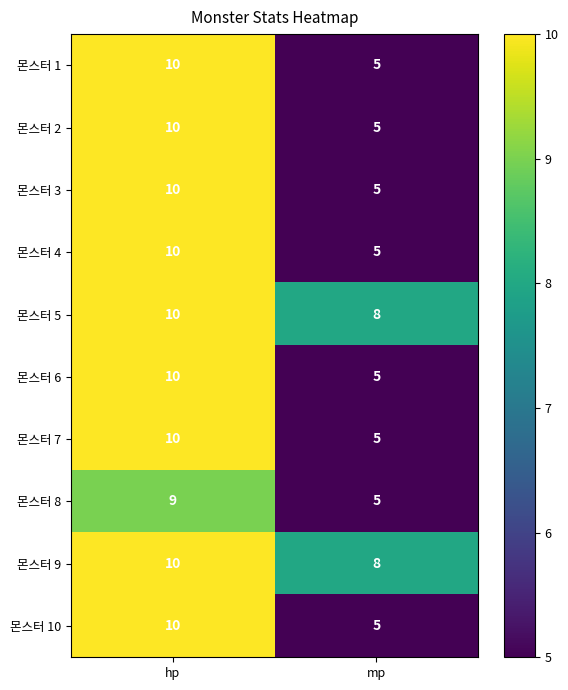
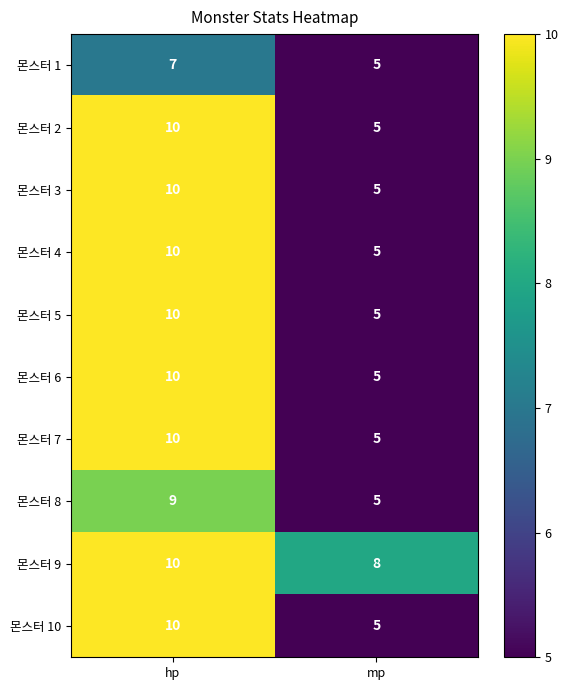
  {
    "몬스터 1": {
-     "hp": 10,
+     "hp": 7,
      "mp": 5
    },
    "몬스터 2": {
      "hp": 10,
      "mp": 5
    },
    "몬스터 3": {
      "hp": 10,
      "mp": 5
    },
    "몬스터 4": {
      "hp": 10,
      "mp": 5
    },
    "몬스터 5": {
      "hp": 10,
-     "mp": 8
+     "mp": 5
    },
    "몬스터 6": {
      "hp": 10,
      "mp": 5
    },
    "몬스터 7": {
      "hp": 10,
      "mp": 5
    },
    "몬스터 8": {
      "hp": 9,
      "mp": 5
    },
    "몬스터 9": {
      "hp": 10,
      "mp": 8
    },
    "몬스터 10": {
      "hp": 10,
      "mp": 5
    }
  }
